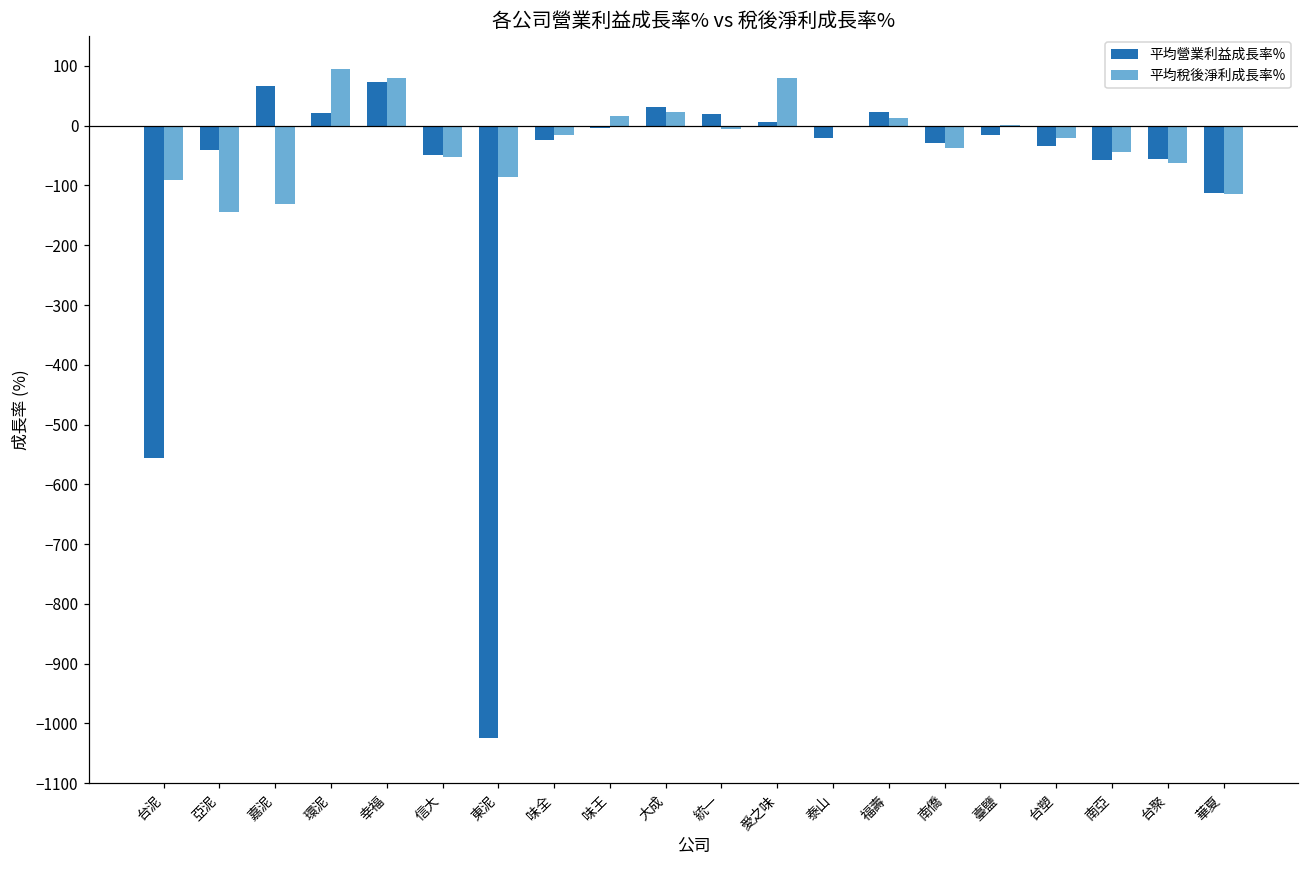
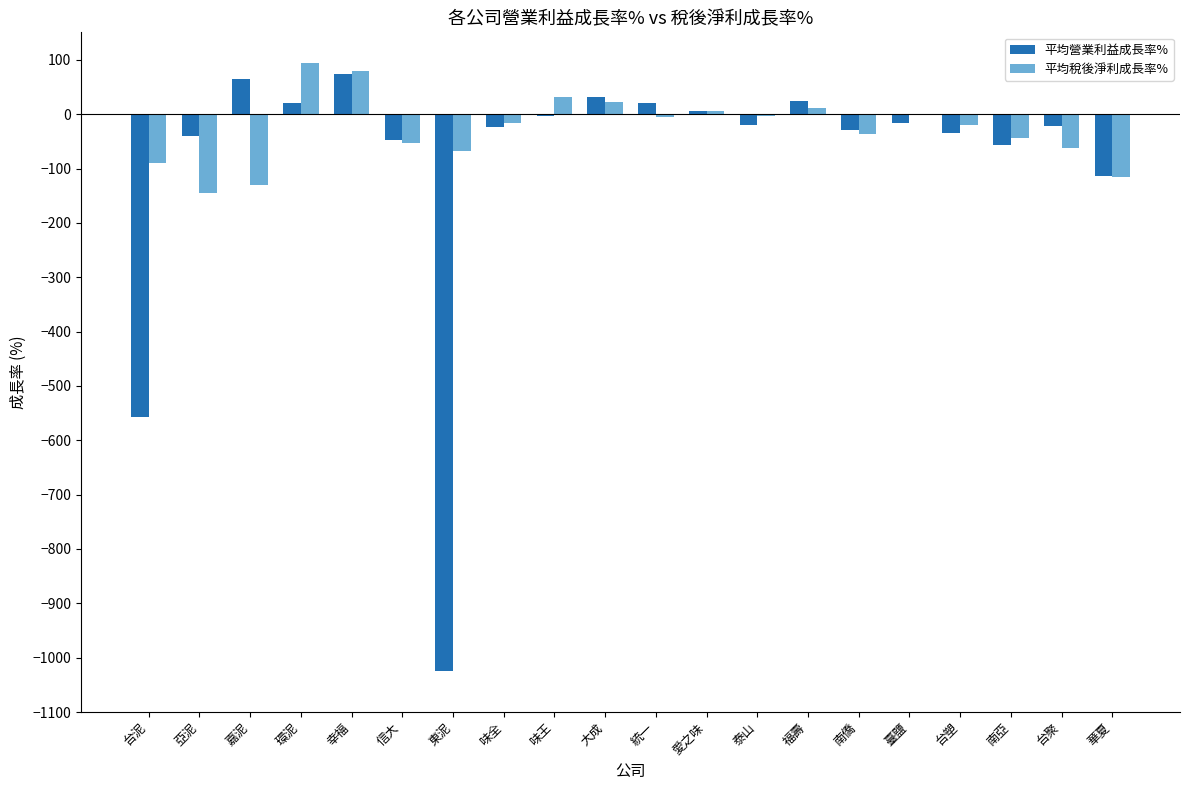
  {
    "平均營業利益成長率%": {
      "台泥": -560,
      "亞泥": -40,
      "嘉泥": 70,
      "環泥": 20,
      "幸福": 70,
      "信大": -50,
      "東泥": -1020,
      "味全": -20,
      "大成": 30,
      "統一": 20,
      "愛之味": 10,
      "泰山": -20,
      "福壽": 20,
      "南僑": -30,
      "臺鹽": -20,
      "台塑": -30,
      "南亞": -60,
-     "台聚": -50,
+     "台聚": -20,
      "華夏": -110
    },
    "平均稅後淨利成長率%": {
      "台泥": -90,
      "亞泥": -140,
      "嘉泥": -130,
      "環泥": 90,
      "幸福": 80,
      "信大": -50,
-     "東泥": -90,
+     "東泥": -70,
      "味全": -20,
-     "味王": 20,
+     "味王": 30,
      "大成": 20,
      "統一": 0,
-     "愛之味": 80,
+     "愛之味": 10,
      "福壽": 10,
      "南僑": -40,
      "台塑": -20,
      "南亞": -40,
      "台聚": -60,
      "華夏": -120
    }
  }
